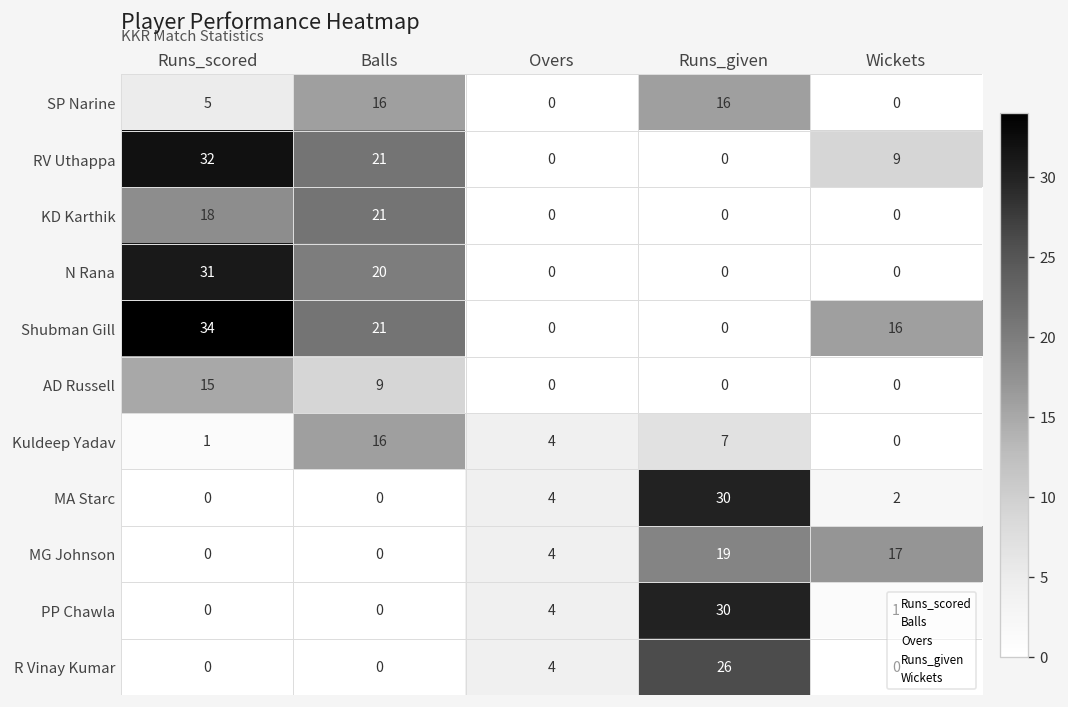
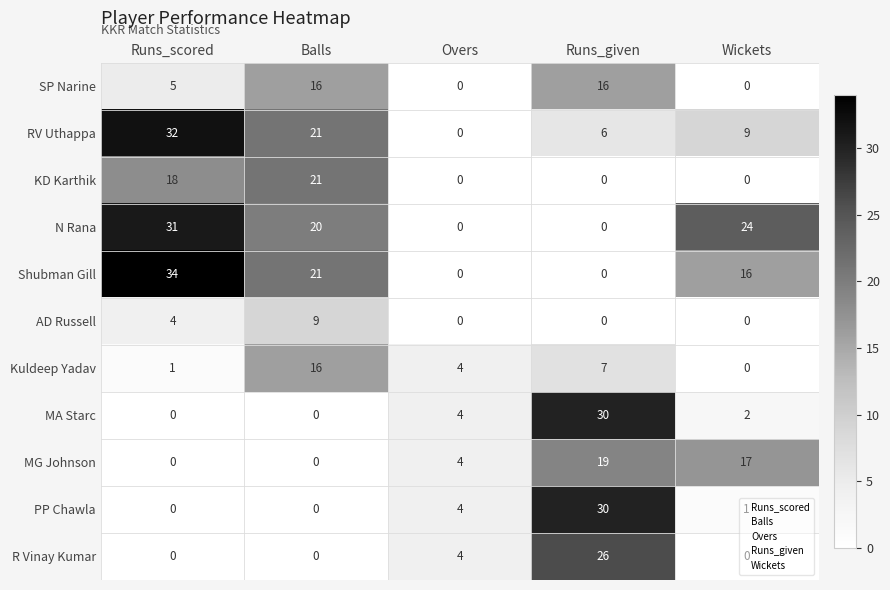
  {
    "SP Narine": {
      "Runs_scored": 5,
      "Balls": 16,
      "Overs": 0,
      "Runs_given": 16,
      "Wickets": 0
    },
    "RV Uthappa": {
      "Runs_scored": 32,
      "Balls": 21,
      "Overs": 0,
-     "Runs_given": 0,
+     "Runs_given": 6,
      "Wickets": 9
    },
    "KD Karthik": {
      "Runs_scored": 18,
      "Balls": 21,
      "Overs": 0,
      "Runs_given": 0,
      "Wickets": 0
    },
    "N Rana": {
      "Runs_scored": 31,
      "Balls": 20,
      "Overs": 0,
      "Runs_given": 0,
-     "Wickets": 0
+     "Wickets": 24
    },
    "Shubman Gill": {
      "Runs_scored": 34,
      "Balls": 21,
      "Overs": 0,
      "Runs_given": 0,
      "Wickets": 16
    },
    "AD Russell": {
-     "Runs_scored": 15,
+     "Runs_scored": 4,
      "Balls": 9,
      "Overs": 0,
      "Runs_given": 0,
      "Wickets": 0
    },
    "Kuldeep Yadav": {
      "Runs_scored": 1,
      "Balls": 16,
      "Overs": 4,
      "Runs_given": 7,
      "Wickets": 0
    },
    "MA Starc": {
      "Runs_scored": 0,
      "Balls": 0,
      "Overs": 4,
      "Runs_given": 30,
      "Wickets": 2
    },
    "MG Johnson": {
      "Runs_scored": 0,
      "Balls": 0,
      "Overs": 4,
      "Runs_given": 19,
      "Wickets": 17
    },
    "PP Chawla": {
      "Runs_scored": 0,
      "Balls": 0,
      "Overs": 4,
      "Runs_given": 30
    },
    "R Vinay Kumar": {
      "Runs_scored": 0,
      "Balls": 0,
      "Overs": 4,
      "Runs_given": 26
    }
  }
